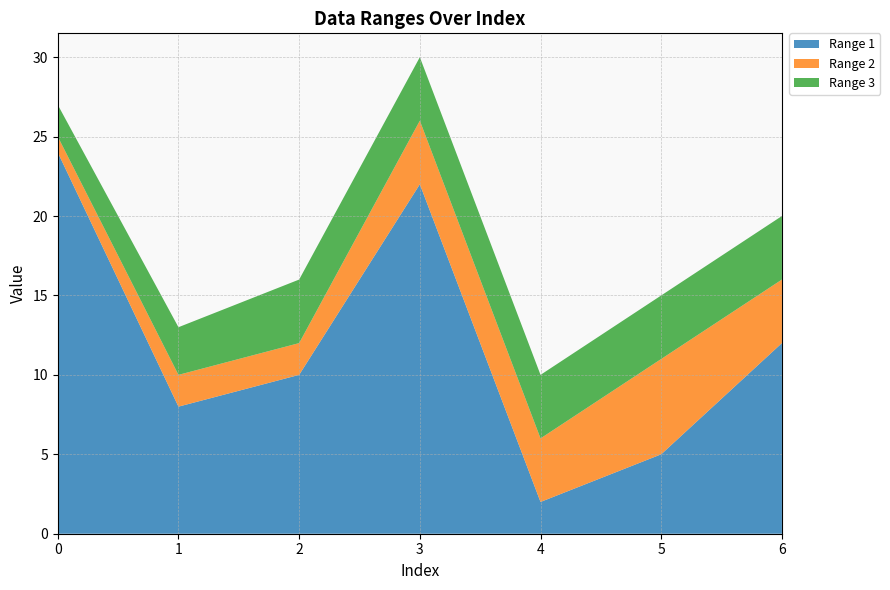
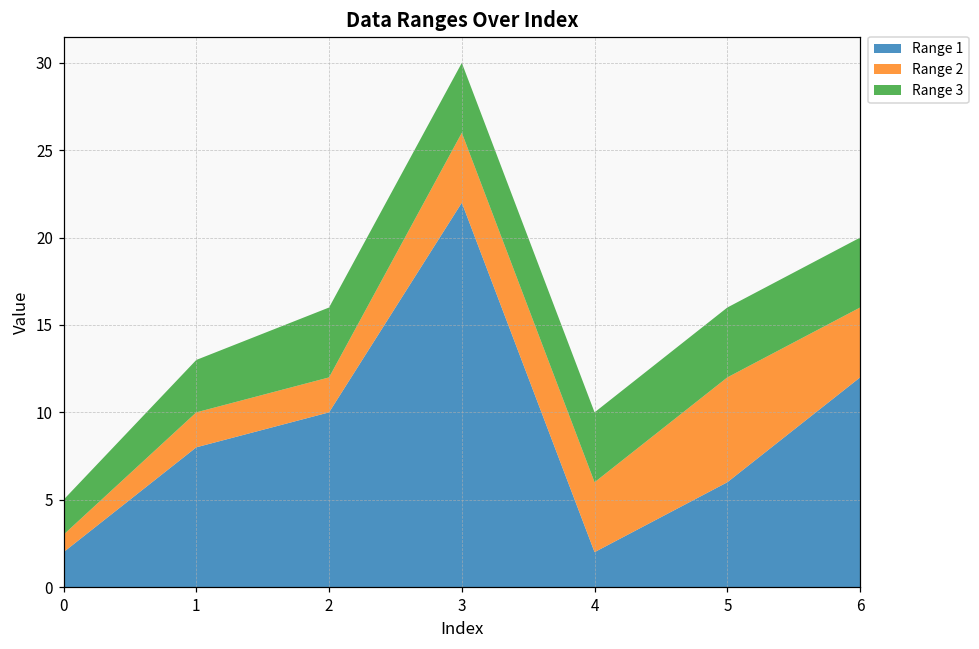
  {
    "Range 1": {
-     "0": 24,
+     "0": 2,
      "1": 8,
      "2": 10,
      "3": 22,
      "4": 2,
-     "5": 5,
+     "5": 6,
      "6": 12
    },
    "Range 2": {
      "0": 1,
      "1": 2,
      "2": 2,
      "3": 4,
      "4": 4,
      "5": 6,
      "6": 4
    },
    "Range 3": {
      "0": 2,
      "1": 3,
      "2": 4,
      "3": 4,
      "4": 4,
      "5": 4,
      "6": 4
    }
  }
